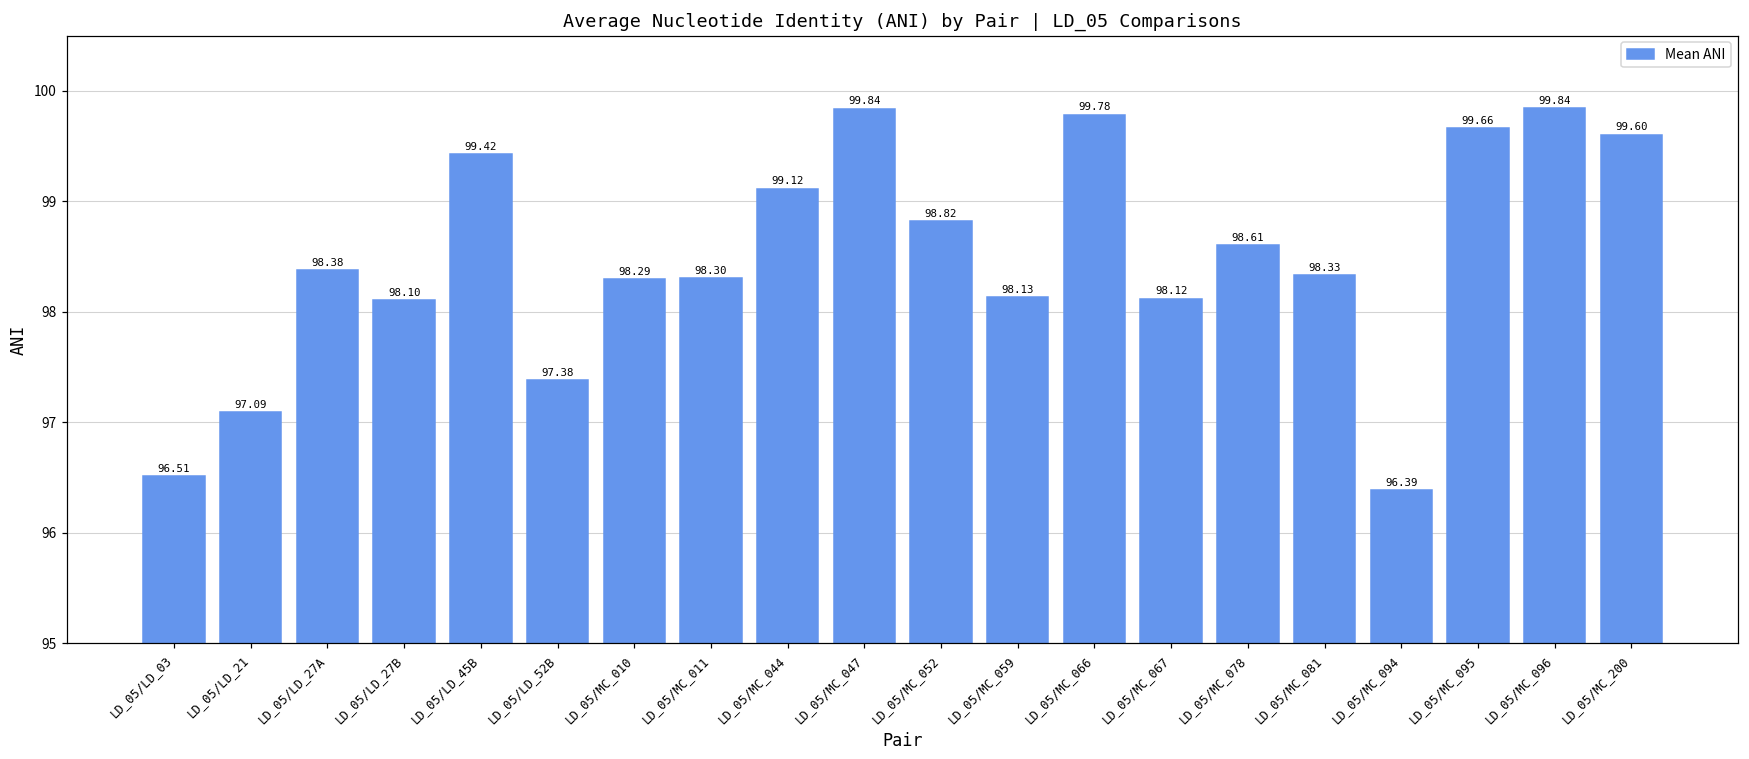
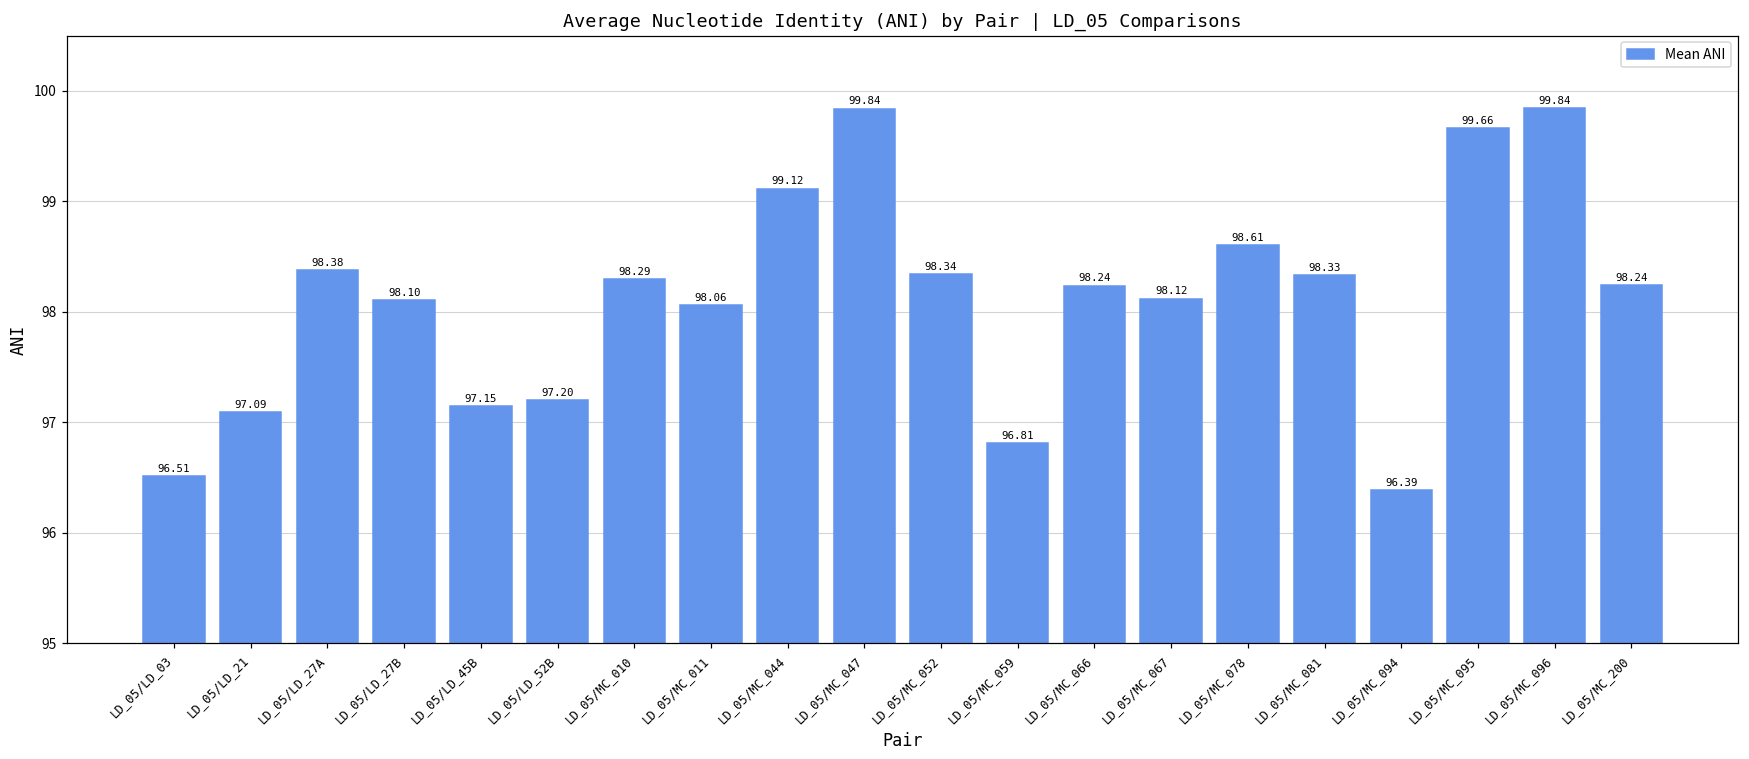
  {
    "LD_05/LD_03": 96.51,
    "LD_05/LD_21": 97.09,
    "LD_05/LD_27A": 98.38,
    "LD_05/LD_27B": 98.10,
-   "LD_05/LD_45B": 99.42,
-   "LD_05/LD_52B": 97.38,
+   "LD_05/LD_45B": 97.15,
+   "LD_05/LD_52B": 97.20,
    "LD_05/MC_010": 98.29,
-   "LD_05/MC_011": 98.30,
+   "LD_05/MC_011": 98.06,
    "LD_05/MC_044": 99.12,
    "LD_05/MC_047": 99.84,
-   "LD_05/MC_052": 98.82,
-   "LD_05/MC_059": 98.13,
-   "LD_05/MC_066": 99.78,
+   "LD_05/MC_052": 98.34,
+   "LD_05/MC_059": 96.81,
+   "LD_05/MC_066": 98.24,
    "LD_05/MC_067": 98.12,
    "LD_05/MC_078": 98.61,
    "LD_05/MC_081": 98.33,
    "LD_05/MC_094": 96.39,
    "LD_05/MC_095": 99.66,
    "LD_05/MC_096": 99.84,
-   "LD_05/MC_200": 99.60
+   "LD_05/MC_200": 98.24
  }
